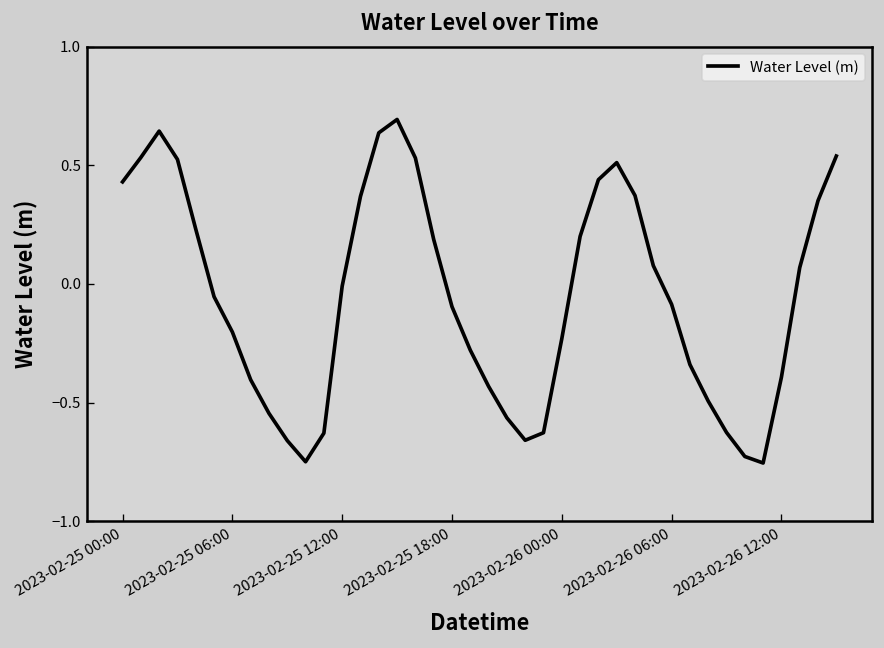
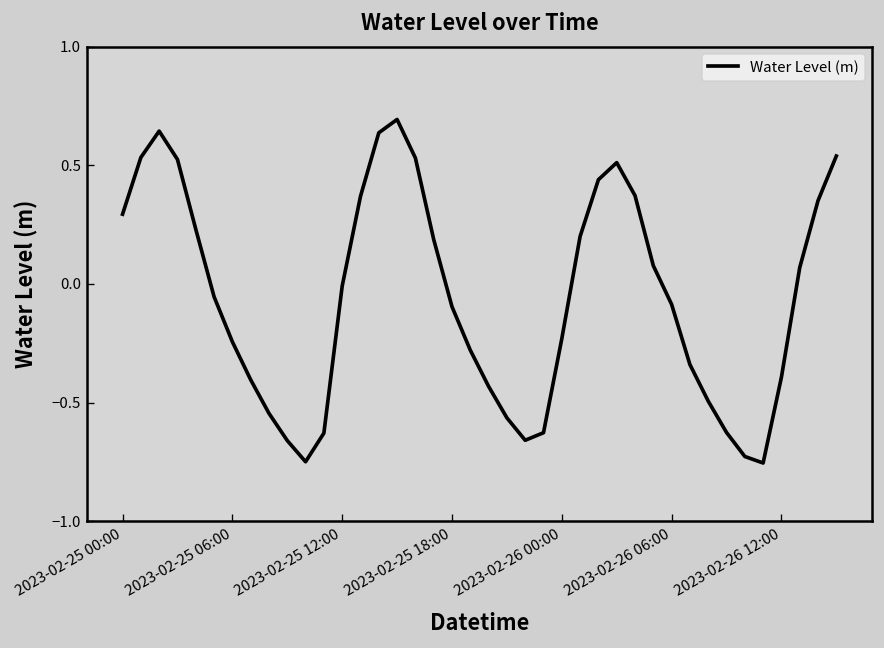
  {
-   "2023-02-25 00:00": 0.43,
-   "2023-02-25 06:00": -0.20,
+   "2023-02-25 00:00": 0.29,
+   "2023-02-25 06:00": -0.24,
    "2023-02-25 12:00": -0.01,
    "2023-02-25 18:00": -0.10,
    "2023-02-26 00:00": -0.23,
    "2023-02-26 06:00": -0.09,
    "2023-02-26 12:00": -0.39
  }
